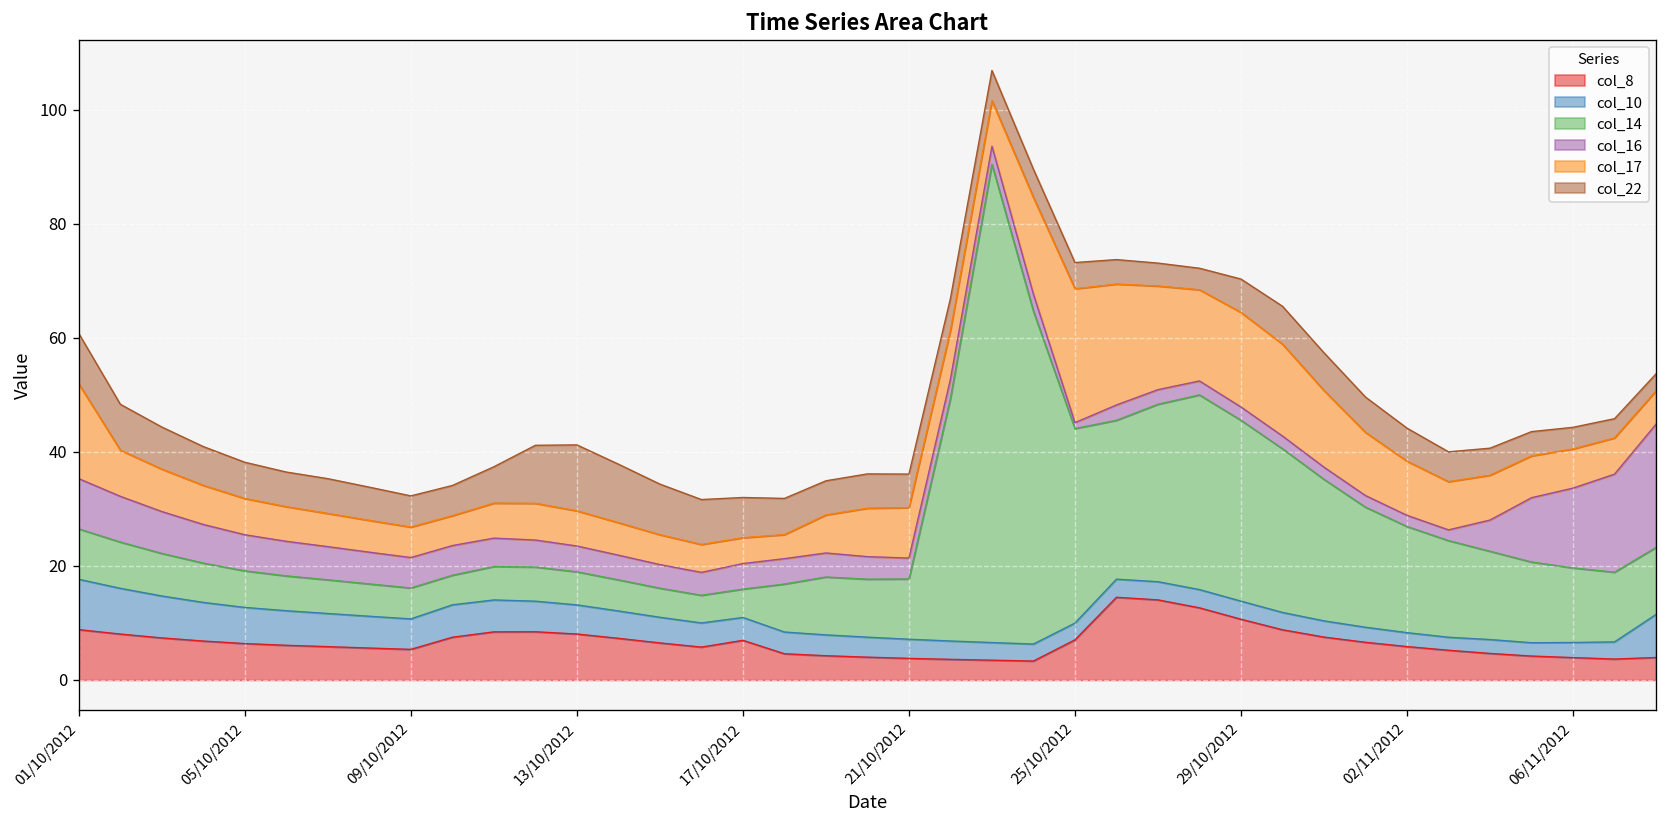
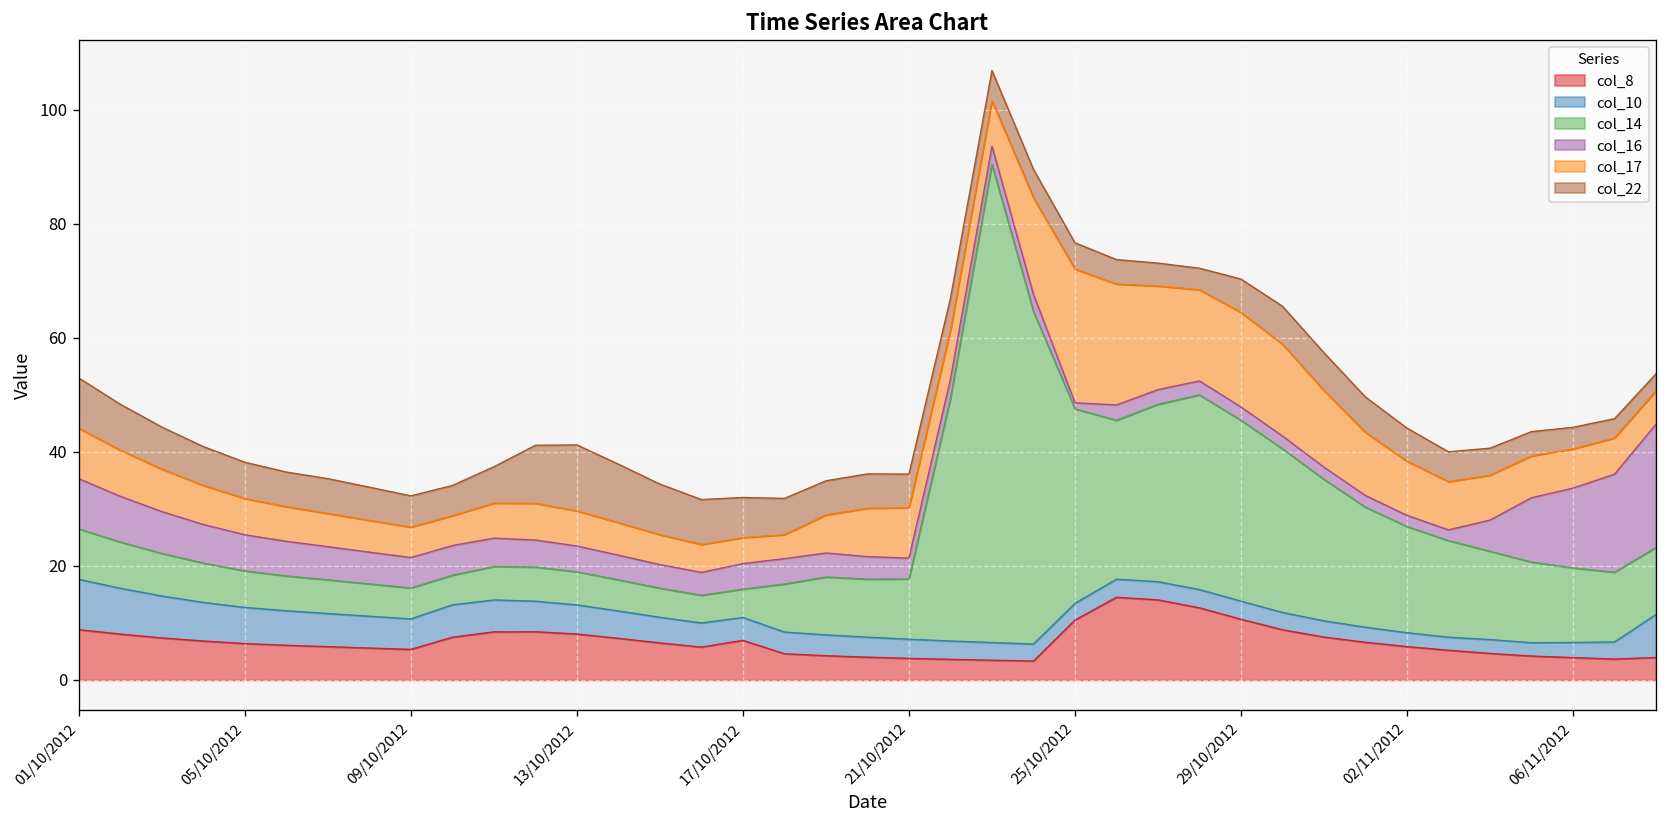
  {
    "col_8": {
      "01/10/2012": 9,
      "05/10/2012": 6,
      "09/10/2012": 5,
      "13/10/2012": 8,
      "17/10/2012": 7,
      "21/10/2012": 4,
-     "25/10/2012": 7,
+     "25/10/2012": 11,
      "29/10/2012": 11,
      "02/11/2012": 6,
      "06/11/2012": 4
    },
    "col_10": {
      "01/10/2012": 9,
      "05/10/2012": 6,
      "09/10/2012": 5,
      "13/10/2012": 5,
      "17/10/2012": 4,
      "21/10/2012": 3,
      "25/10/2012": 3,
      "29/10/2012": 3,
      "02/11/2012": 2,
      "06/11/2012": 3
    },
    "col_14": {
      "01/10/2012": 9,
      "05/10/2012": 6,
      "09/10/2012": 5,
      "13/10/2012": 6,
      "17/10/2012": 5,
      "21/10/2012": 11,
      "25/10/2012": 34,
      "29/10/2012": 32,
      "02/11/2012": 19,
      "06/11/2012": 13
    },
    "col_16": {
      "01/10/2012": 9,
      "05/10/2012": 6,
      "09/10/2012": 5,
      "13/10/2012": 5,
      "17/10/2012": 4,
      "21/10/2012": 4,
      "25/10/2012": 1,
      "29/10/2012": 2,
      "02/11/2012": 2,
      "06/11/2012": 14
    },
    "col_17": {
-     "01/10/2012": 17,
+     "01/10/2012": 9,
      "05/10/2012": 6,
      "09/10/2012": 5,
      "13/10/2012": 6,
      "17/10/2012": 5,
      "21/10/2012": 9,
      "25/10/2012": 23,
      "29/10/2012": 17,
      "02/11/2012": 9,
      "06/11/2012": 7
    },
    "col_22": {
      "01/10/2012": 9,
      "05/10/2012": 6,
      "09/10/2012": 5,
      "13/10/2012": 12,
      "17/10/2012": 7,
      "21/10/2012": 6,
      "25/10/2012": 5,
      "29/10/2012": 6,
      "02/11/2012": 6,
      "06/11/2012": 4
    }
  }
